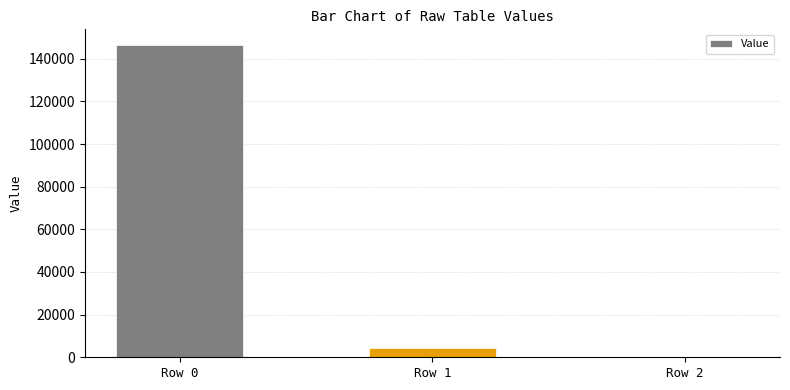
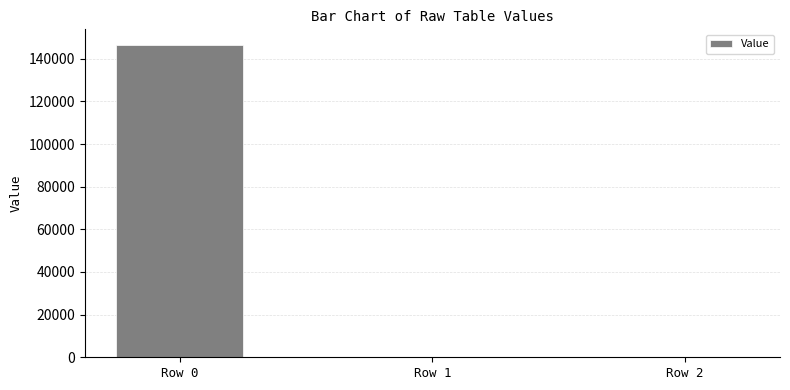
  {
    "Row 0": 146000,
-   "Row 1": 4000
+   "Row 1": 0
  }
